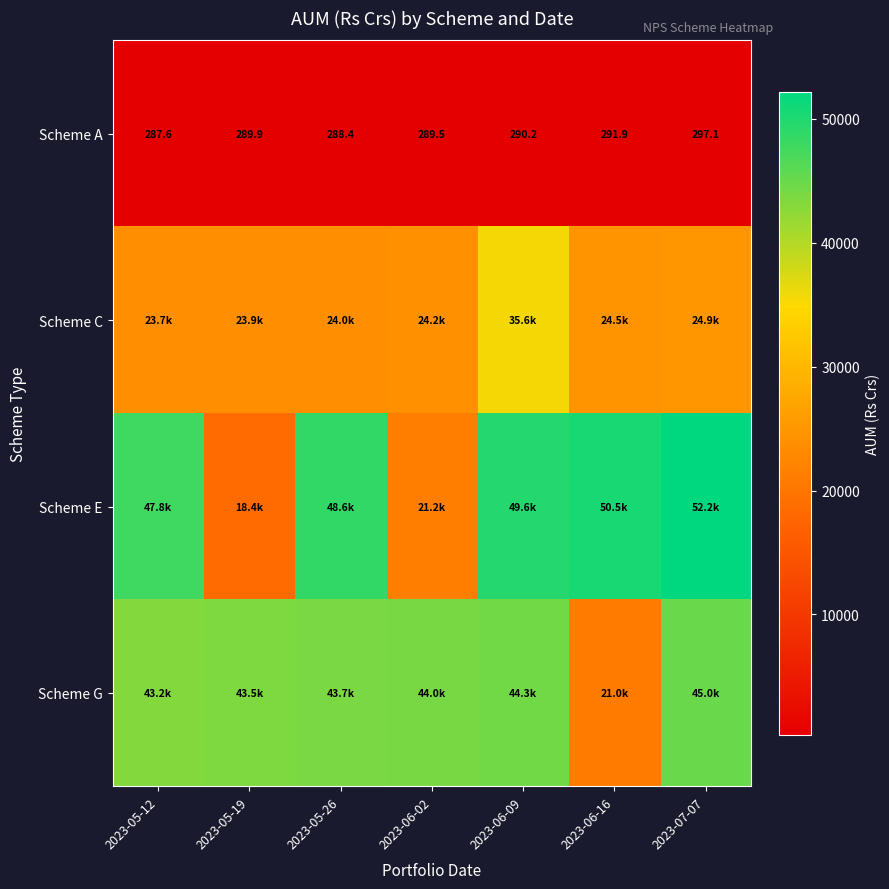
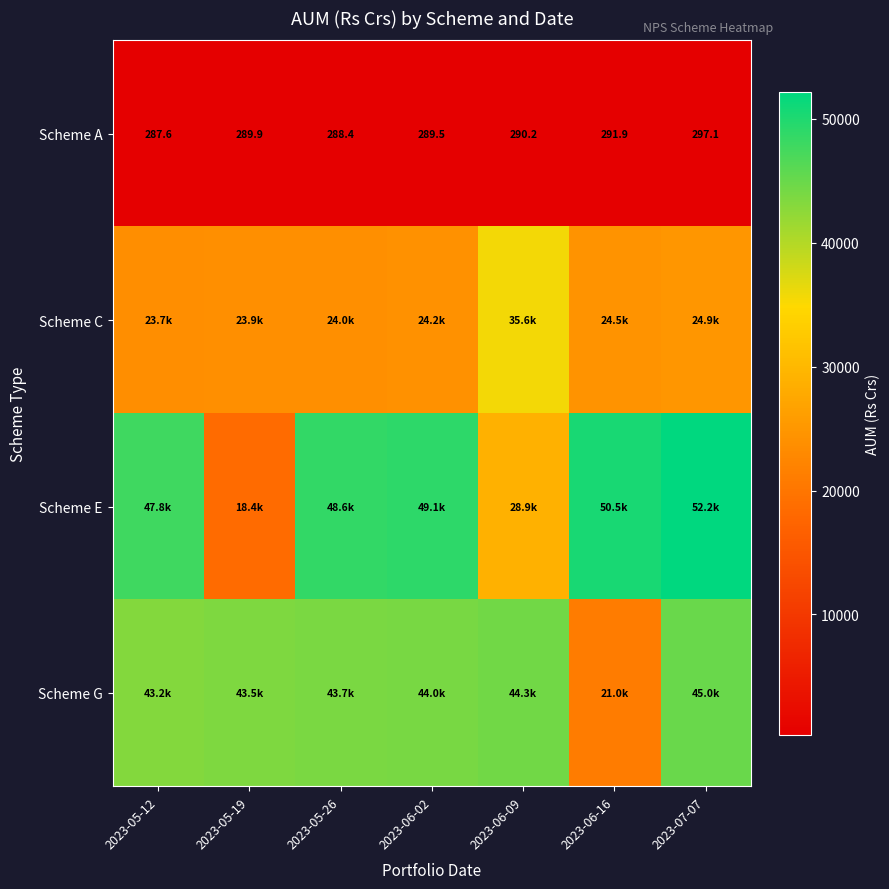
  {
    "Scheme A": {
      "2023-05-12": "287.6",
      "2023-05-19": "289.9",
      "2023-05-26": "288.4",
      "2023-06-02": "289.5",
      "2023-06-09": "290.2",
      "2023-06-16": "291.9",
      "2023-07-07": "297.1"
    },
    "Scheme C": {
      "2023-05-12": "23.7k",
      "2023-05-19": "23.9k",
      "2023-05-26": "24.0k",
      "2023-06-02": "24.2k",
      "2023-06-09": "35.6k",
      "2023-06-16": "24.5k",
      "2023-07-07": "24.9k"
    },
    "Scheme E": {
      "2023-05-12": "47.8k",
      "2023-05-19": "18.4k",
      "2023-05-26": "48.6k",
-     "2023-06-02": "21.2k",
-     "2023-06-09": "49.6k",
+     "2023-06-02": "49.1k",
+     "2023-06-09": "28.9k",
      "2023-06-16": "50.5k",
      "2023-07-07": "52.2k"
    },
    "Scheme G": {
      "2023-05-12": "43.2k",
      "2023-05-19": "43.5k",
      "2023-05-26": "43.7k",
      "2023-06-02": "44.0k",
      "2023-06-09": "44.3k",
      "2023-06-16": "21.0k",
      "2023-07-07": "45.0k"
    }
  }
